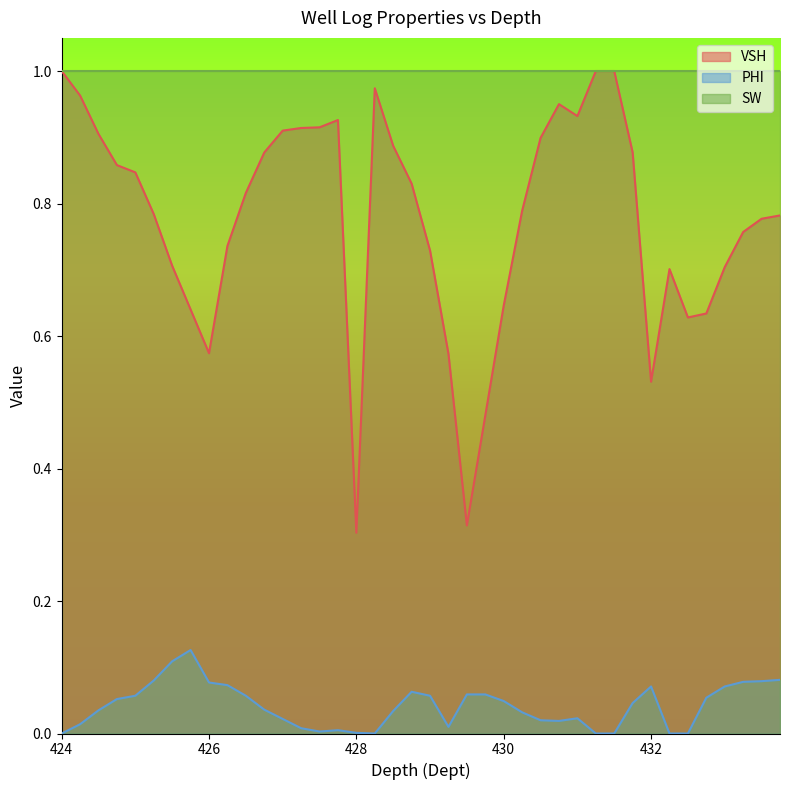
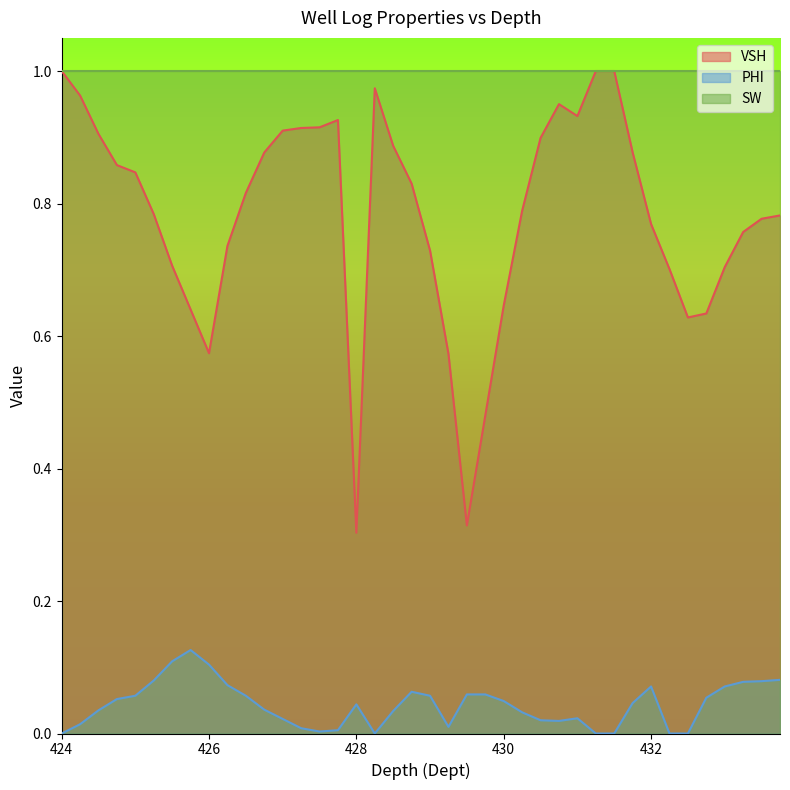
  {
    "VSH": {
      "426": 0.57,
      "428": 0.30,
      "430": 0.65,
-     "432": 0.53
+     "432": 0.77
    },
    "PHI": {
      "424": 0.00,
-     "426": 0.08,
-     "428": 0.00,
+     "426": 0.10,
+     "428": 0.04,
      "430": 0.05,
      "432": 0.07
    },
    "SW": {
      "426": 1.00,
      "428": 1.00,
      "430": 1.00,
      "432": 1.00
    }
  }
